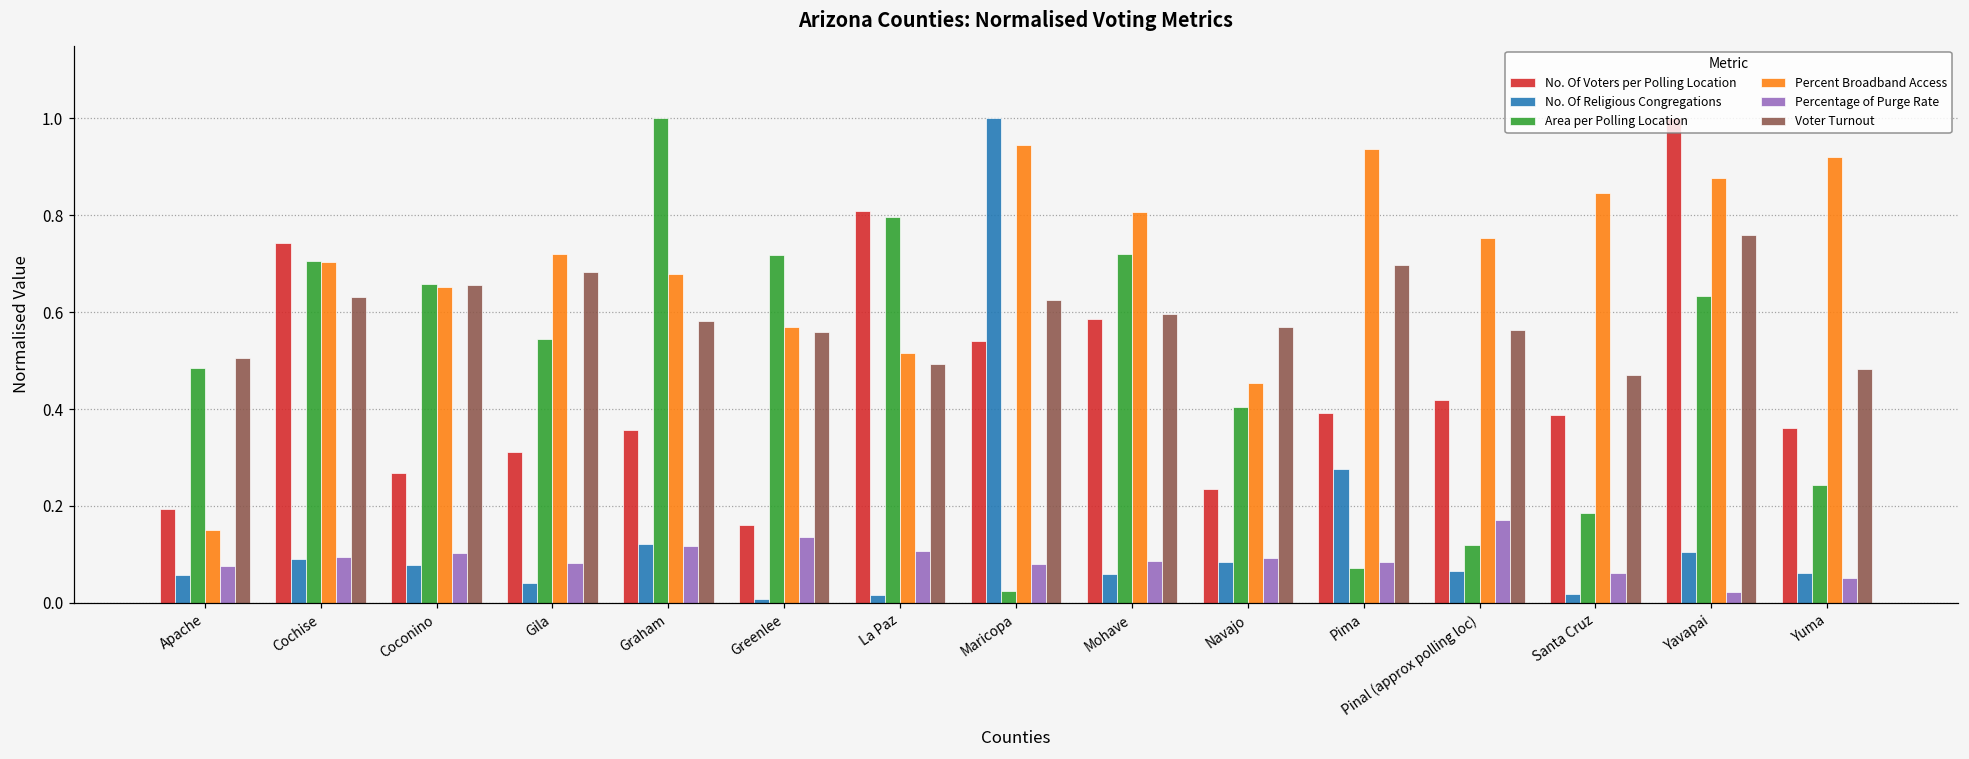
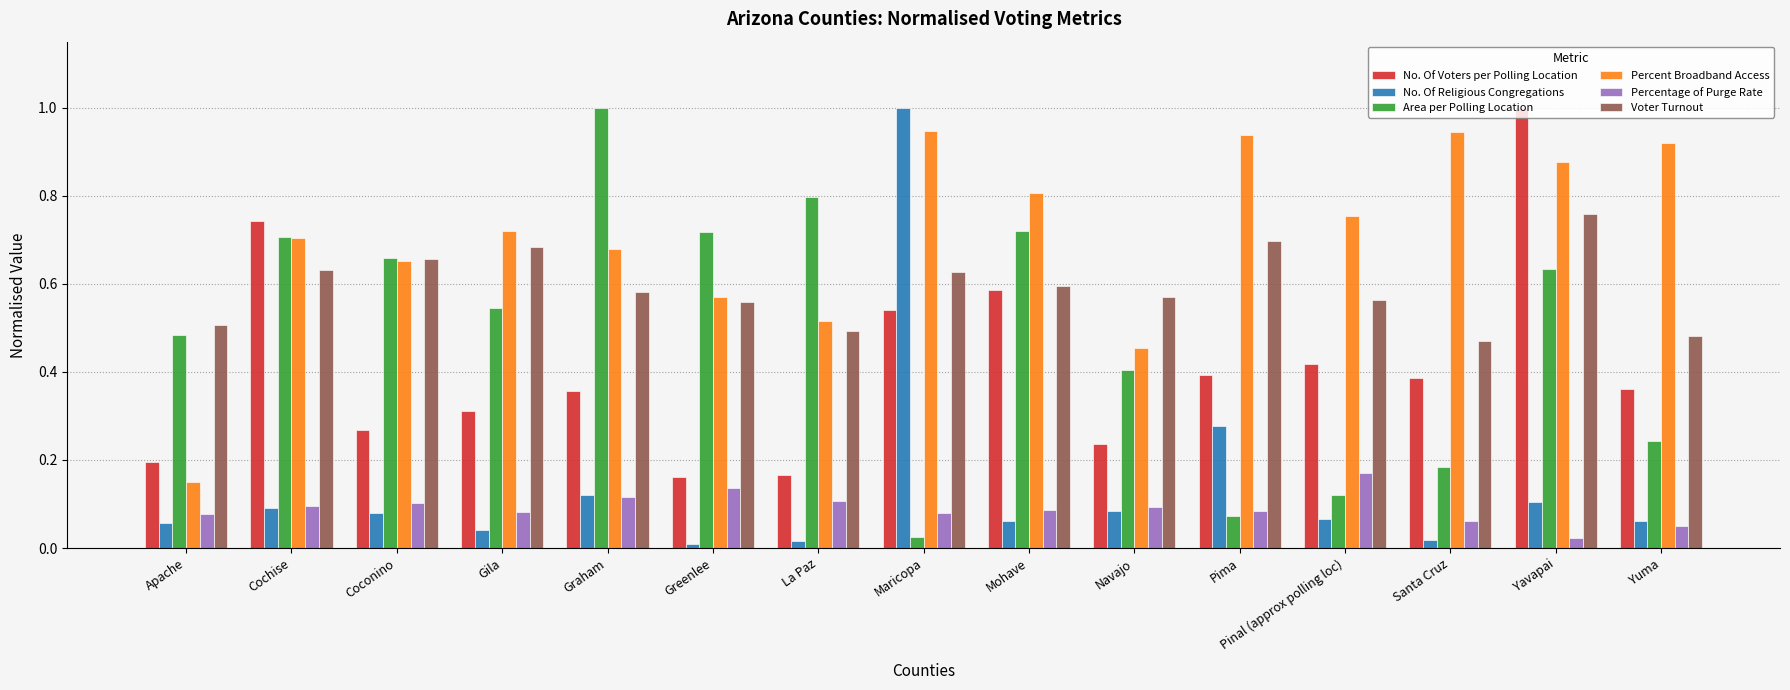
  {
    "No. Of Voters per Polling Location": {
      "Apache": 0.19,
      "Cochise": 0.74,
      "Coconino": 0.27,
      "Gila": 0.31,
      "Graham": 0.36,
      "Greenlee": 0.16,
-     "La Paz": 0.81,
+     "La Paz": 0.16,
      "Maricopa": 0.54,
      "Mohave": 0.59,
      "Navajo": 0.24,
      "Pima": 0.39,
      "Pinal (approx polling loc)": 0.42,
      "Santa Cruz": 0.39,
      "Yuma": 0.36
    },
    "No. Of Religious Congregations": {
      "Apache": 0.06,
      "Cochise": 0.09,
      "Coconino": 0.08,
      "Gila": 0.04,
      "Graham": 0.12,
      "Greenlee": 0.01,
      "La Paz": 0.02,
      "Maricopa": 1.00,
      "Mohave": 0.06,
      "Navajo": 0.08,
      "Pima": 0.28,
      "Pinal (approx polling loc)": 0.07,
      "Santa Cruz": 0.02,
      "Yavapai": 0.10,
      "Yuma": 0.06
    },
    "Area per Polling Location": {
      "Apache": 0.48,
      "Cochise": 0.71,
      "Coconino": 0.66,
      "Gila": 0.54,
      "Graham": 1.00,
      "Greenlee": 0.72,
      "La Paz": 0.80,
      "Maricopa": 0.02,
      "Mohave": 0.72,
      "Navajo": 0.40,
      "Pima": 0.07,
      "Pinal (approx polling loc)": 0.12,
      "Santa Cruz": 0.19,
      "Yavapai": 0.63,
      "Yuma": 0.24
    },
    "Percent Broadband Access": {
      "Apache": 0.15,
      "Cochise": 0.70,
      "Coconino": 0.65,
      "Gila": 0.72,
      "Graham": 0.68,
      "Greenlee": 0.57,
      "La Paz": 0.52,
      "Maricopa": 0.95,
      "Mohave": 0.81,
      "Navajo": 0.45,
      "Pima": 0.94,
      "Pinal (approx polling loc)": 0.75,
-     "Santa Cruz": 0.85,
+     "Santa Cruz": 0.95,
      "Yavapai": 0.88,
      "Yuma": 0.92
    },
    "Percentage of Purge Rate": {
      "Apache": 0.08,
      "Cochise": 0.10,
      "Coconino": 0.10,
      "Gila": 0.08,
      "Graham": 0.12,
      "Greenlee": 0.14,
      "La Paz": 0.11,
      "Maricopa": 0.08,
      "Mohave": 0.09,
      "Navajo": 0.09,
      "Pima": 0.08,
      "Pinal (approx polling loc)": 0.17,
      "Santa Cruz": 0.06,
      "Yavapai": 0.02,
      "Yuma": 0.05
    },
    "Voter Turnout": {
      "Apache": 0.51,
      "Cochise": 0.63,
      "Coconino": 0.66,
      "Gila": 0.68,
      "Graham": 0.58,
      "Greenlee": 0.56,
      "La Paz": 0.49,
      "Maricopa": 0.63,
      "Mohave": 0.60,
      "Navajo": 0.57,
      "Pima": 0.70,
      "Pinal (approx polling loc)": 0.56,
      "Santa Cruz": 0.47,
      "Yavapai": 0.76,
      "Yuma": 0.48
    }
  }
